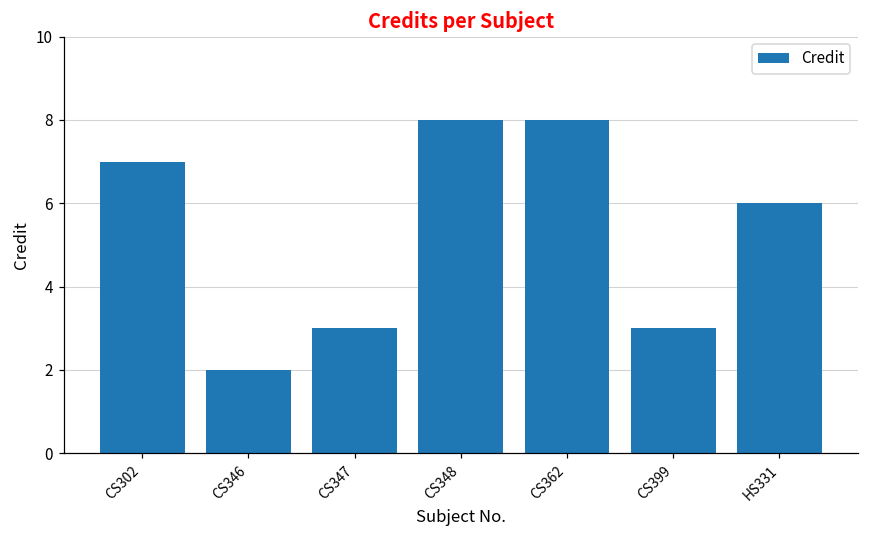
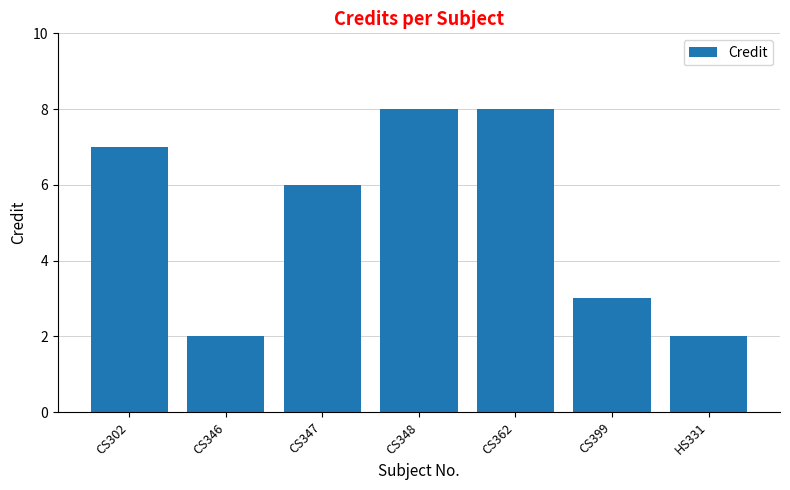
  {
    "CS302": 7,
    "CS346": 2,
-   "CS347": 3,
+   "CS347": 6,
    "CS348": 8,
    "CS362": 8,
    "CS399": 3,
-   "HS331": 6
+   "HS331": 2
  }
